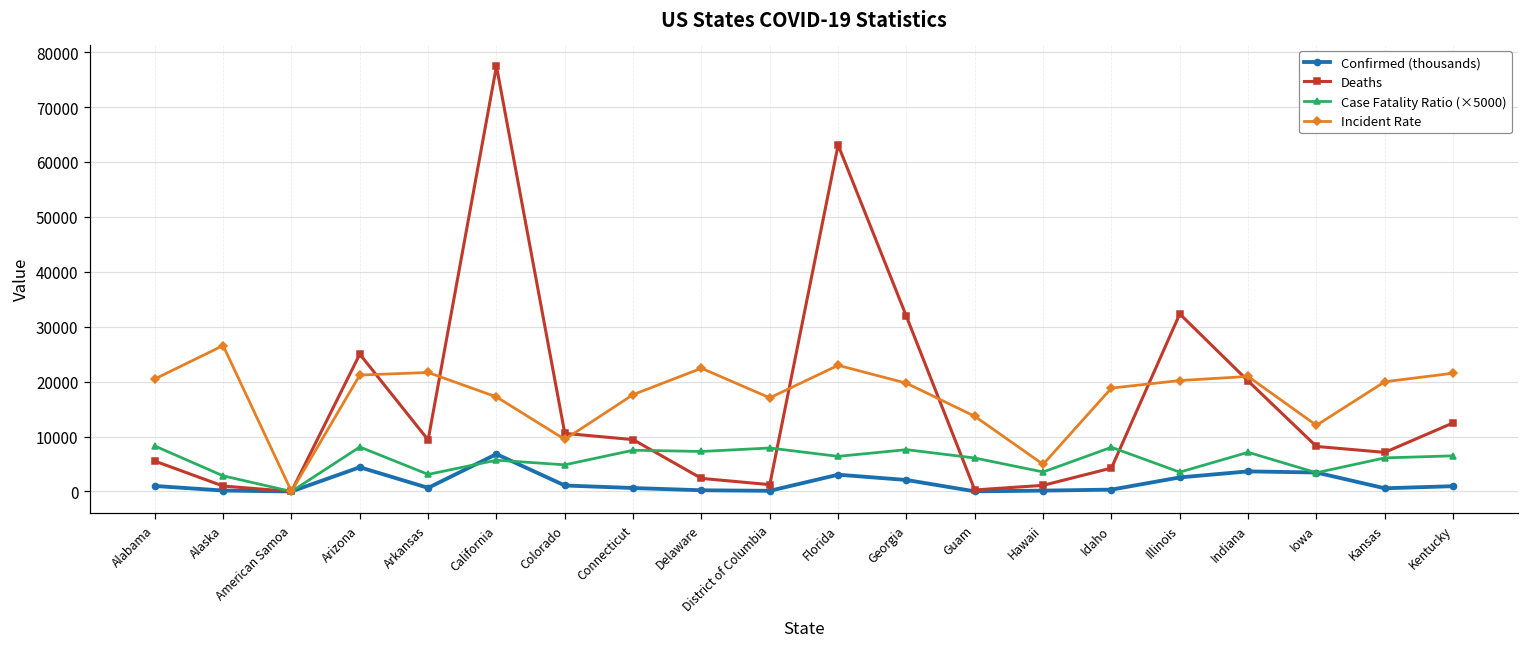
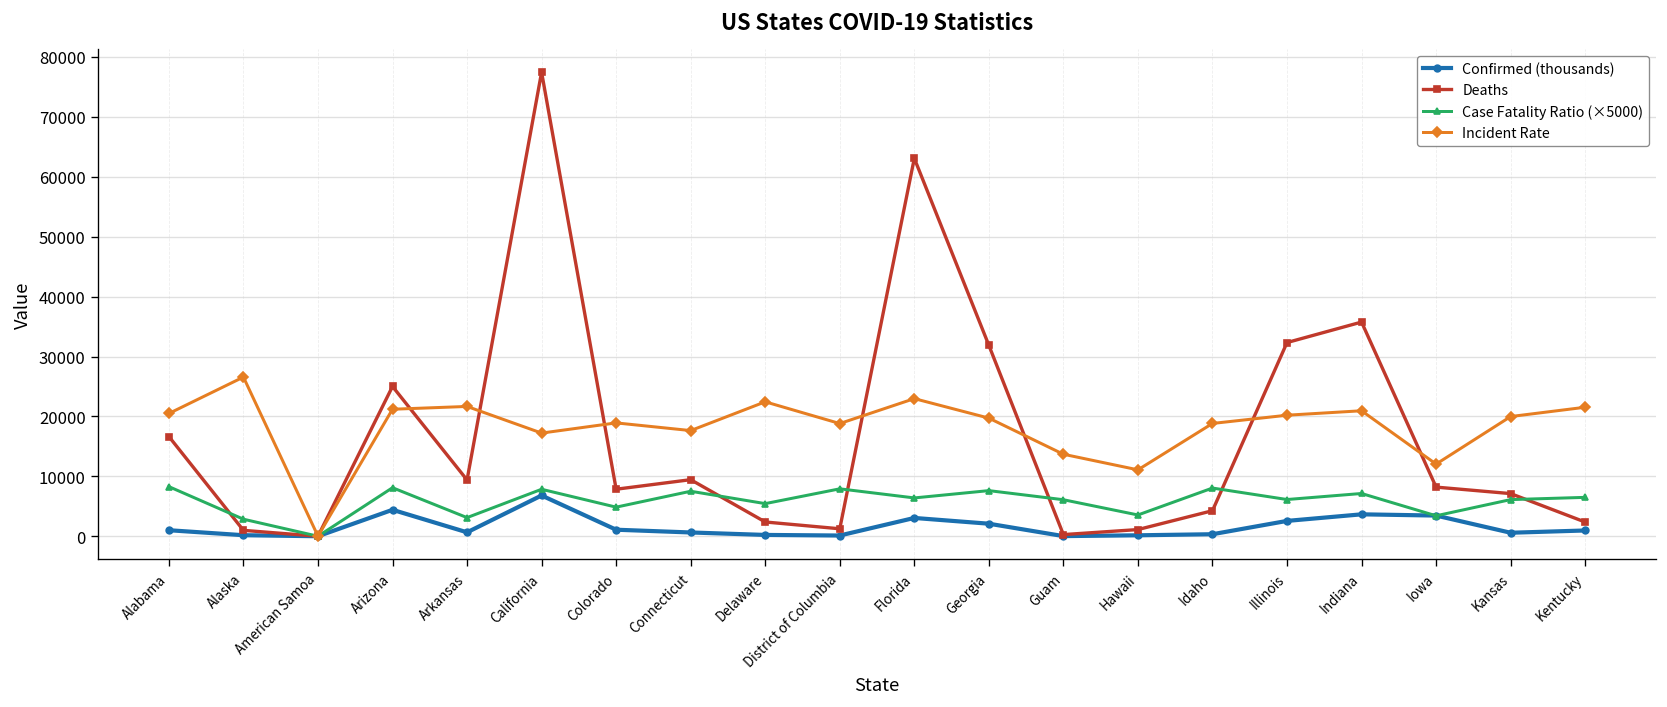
  {
    "Confirmed (thousands)": {
      "Alabama": 1000,
      "Alaska": 0,
      "Arizona": 4000,
      "Arkansas": 1000,
      "California": 7000,
      "Colorado": 1000,
      "Connecticut": 1000,
      "Delaware": 0,
      "District of Columbia": 0,
      "Florida": 3000,
      "Georgia": 2000,
      "Hawaii": 0,
      "Idaho": 0,
      "Illinois": 3000,
      "Indiana": 4000,
      "Kansas": 1000,
      "Kentucky": 1000
    },
    "Deaths": {
-     "Alabama": 6000,
+     "Alabama": 17000,
      "Alaska": 1000,
      "Arizona": 25000,
      "Arkansas": 9000,
      "California": 77000,
-     "Colorado": 11000,
+     "Colorado": 8000,
      "Connecticut": 9000,
      "Delaware": 2000,
      "District of Columbia": 1000,
      "Florida": 63000,
      "Georgia": 32000,
      "Hawaii": 1000,
      "Idaho": 4000,
      "Illinois": 32000,
-     "Indiana": 20000,
+     "Indiana": 36000,
      "Iowa": 8000,
      "Kansas": 7000,
-     "Kentucky": 12000
+     "Kentucky": 2000
    },
    "Case Fatality Ratio (×5000)": {
      "Alabama": 8000,
      "Alaska": 3000,
      "Arizona": 8000,
      "Arkansas": 3000,
-     "California": 6000,
+     "California": 8000,
      "Colorado": 5000,
      "Connecticut": 8000,
-     "Delaware": 7000,
+     "Delaware": 5000,
      "District of Columbia": 8000,
      "Florida": 6000,
      "Georgia": 8000,
      "Guam": 6000,
      "Hawaii": 4000,
      "Idaho": 8000,
-     "Illinois": 4000,
+     "Illinois": 6000,
      "Indiana": 7000,
      "Kansas": 6000,
      "Kentucky": 6000
    },
    "Incident Rate": {
      "Alabama": 20000,
      "Alaska": 27000,
      "Arizona": 21000,
      "Arkansas": 22000,
      "California": 17000,
-     "Colorado": 9000,
+     "Colorado": 19000,
      "Connecticut": 18000,
      "Delaware": 22000,
-     "District of Columbia": 17000,
+     "District of Columbia": 19000,
      "Florida": 23000,
      "Georgia": 20000,
      "Guam": 14000,
-     "Hawaii": 5000,
+     "Hawaii": 11000,
      "Idaho": 19000,
      "Illinois": 20000,
      "Indiana": 21000,
      "Iowa": 12000,
      "Kansas": 20000,
      "Kentucky": 22000
    }
  }
